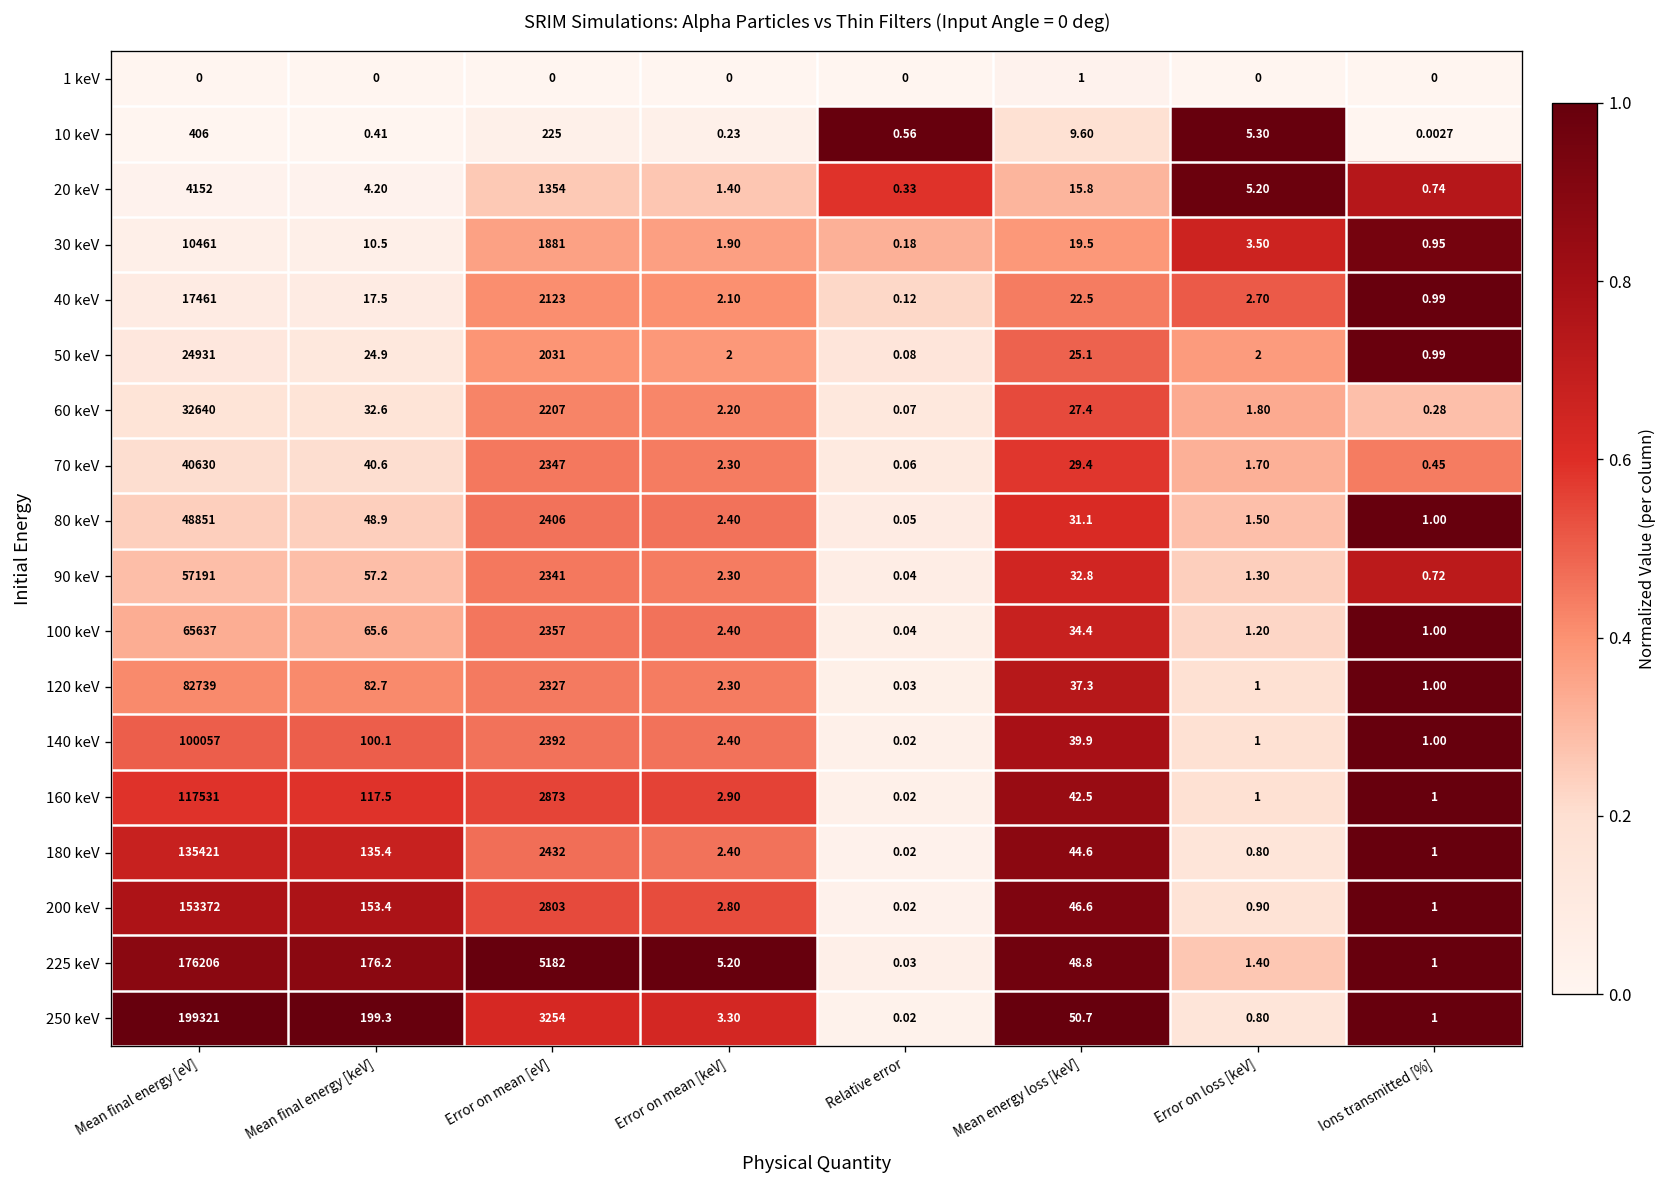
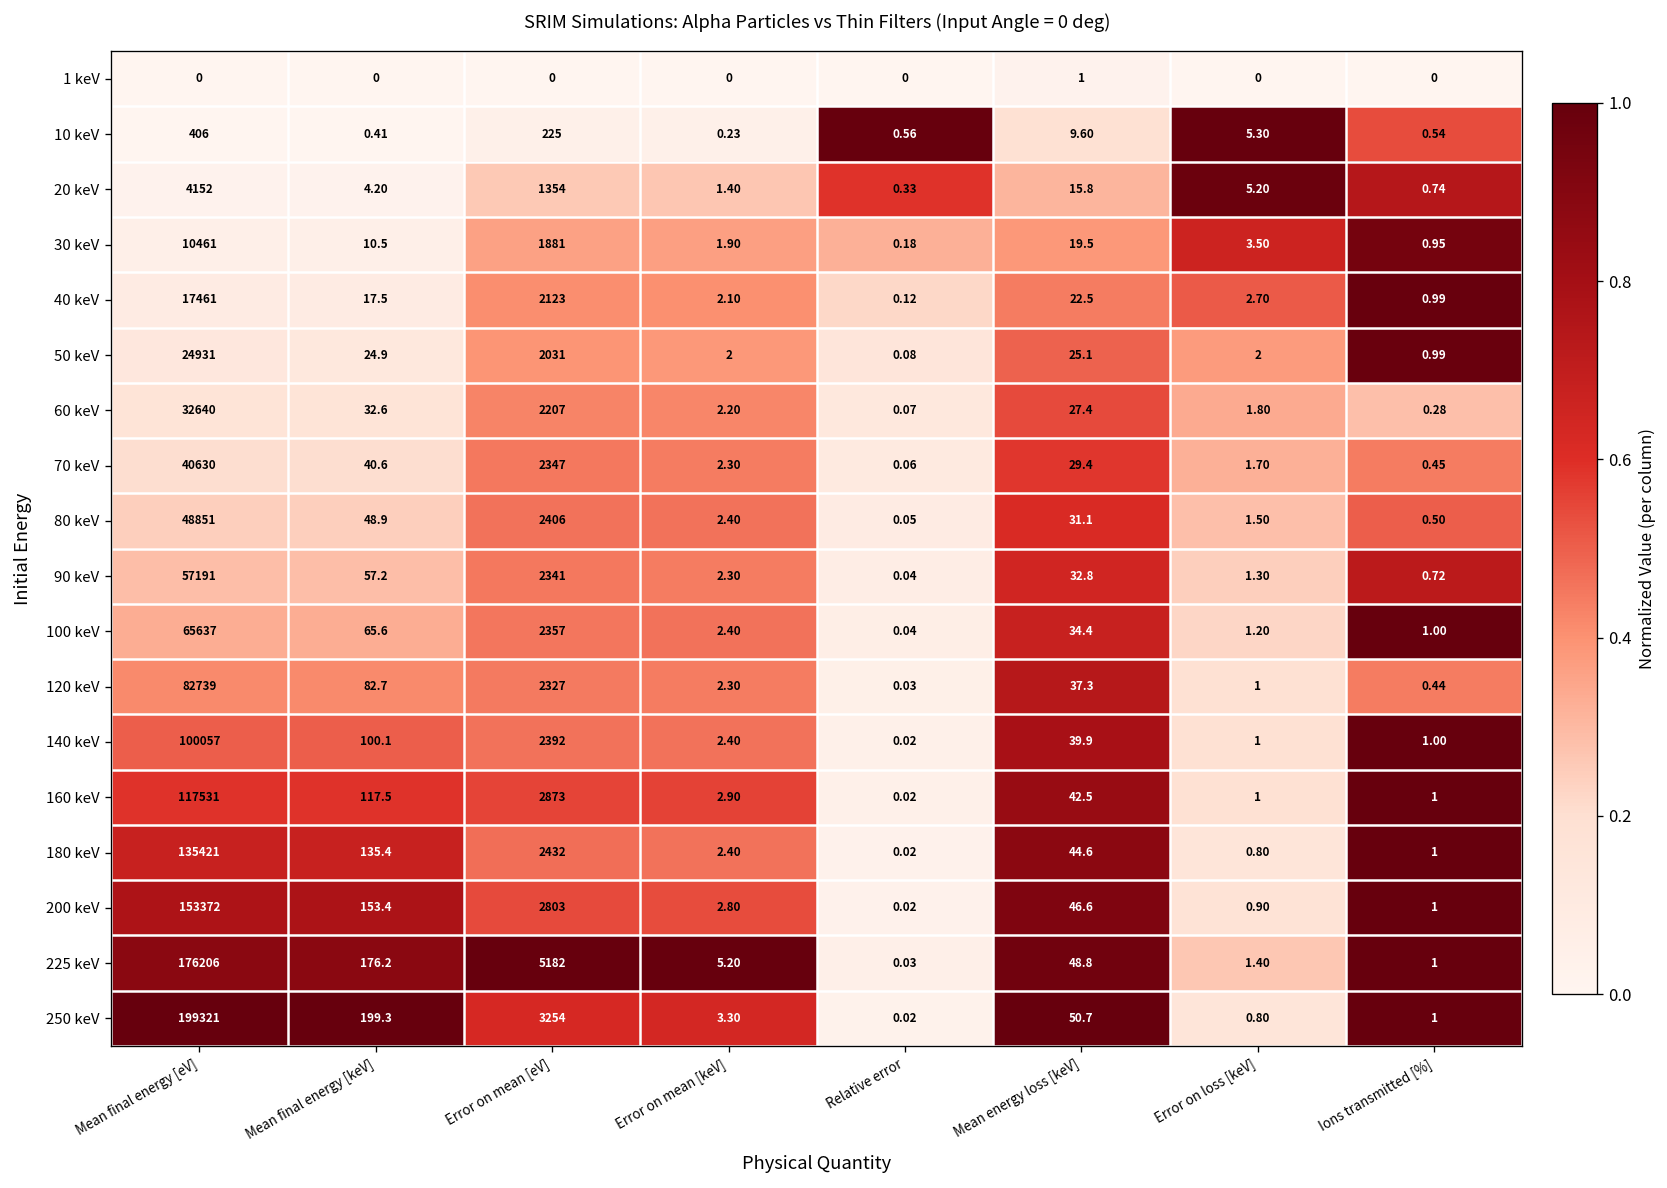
  {
    "1 keV": {
      "Mean final energy [eV]": 0,
      "Mean final energy [keV]": 0,
      "Error on mean [eV]": 0,
      "Error on mean [keV]": 0,
      "Relative error": 0,
      "Mean energy loss [keV]": 1,
      "Error on loss [keV]": 0,
      "Ions transmitted [%]": 0
    },
    "10 keV": {
      "Mean final energy [eV]": 406,
      "Mean final energy [keV]": 0.41,
      "Error on mean [eV]": 225,
      "Error on mean [keV]": 0.23,
      "Relative error": 0.56,
      "Mean energy loss [keV]": 9.60,
      "Error on loss [keV]": 5.30,
-     "Ions transmitted [%]": 0.0027
+     "Ions transmitted [%]": 0.54
    },
    "20 keV": {
      "Mean final energy [eV]": 4152,
      "Mean final energy [keV]": 4.20,
      "Error on mean [eV]": 1354,
      "Error on mean [keV]": 1.40,
      "Relative error": 0.33,
      "Mean energy loss [keV]": 15.8,
      "Error on loss [keV]": 5.20,
      "Ions transmitted [%]": 0.74
    },
    "30 keV": {
      "Mean final energy [eV]": 10461,
      "Mean final energy [keV]": 10.5,
      "Error on mean [eV]": 1881,
      "Error on mean [keV]": 1.90,
      "Relative error": 0.18,
      "Mean energy loss [keV]": 19.5,
      "Error on loss [keV]": 3.50,
      "Ions transmitted [%]": 0.95
    },
    "40 keV": {
      "Mean final energy [eV]": 17461,
      "Mean final energy [keV]": 17.5,
      "Error on mean [eV]": 2123,
      "Error on mean [keV]": 2.10,
      "Relative error": 0.12,
      "Mean energy loss [keV]": 22.5,
      "Error on loss [keV]": 2.70,
      "Ions transmitted [%]": 0.99
    },
    "50 keV": {
      "Mean final energy [eV]": 24931,
      "Mean final energy [keV]": 24.9,
      "Error on mean [eV]": 2031,
      "Error on mean [keV]": 2,
      "Relative error": 0.08,
      "Mean energy loss [keV]": 25.1,
      "Error on loss [keV]": 2,
      "Ions transmitted [%]": 0.99
    },
    "60 keV": {
      "Mean final energy [eV]": 32640,
      "Mean final energy [keV]": 32.6,
      "Error on mean [eV]": 2207,
      "Error on mean [keV]": 2.20,
      "Relative error": 0.07,
      "Mean energy loss [keV]": 27.4,
      "Error on loss [keV]": 1.80,
      "Ions transmitted [%]": 0.28
    },
    "70 keV": {
      "Mean final energy [eV]": 40630,
      "Mean final energy [keV]": 40.6,
      "Error on mean [eV]": 2347,
      "Error on mean [keV]": 2.30,
      "Relative error": 0.06,
      "Mean energy loss [keV]": 29.4,
      "Error on loss [keV]": 1.70,
      "Ions transmitted [%]": 0.45
    },
    "80 keV": {
      "Mean final energy [eV]": 48851,
      "Mean final energy [keV]": 48.9,
      "Error on mean [eV]": 2406,
      "Error on mean [keV]": 2.40,
      "Relative error": 0.05,
      "Mean energy loss [keV]": 31.1,
      "Error on loss [keV]": 1.50,
-     "Ions transmitted [%]": 1.00
+     "Ions transmitted [%]": 0.50
    },
    "90 keV": {
      "Mean final energy [eV]": 57191,
      "Mean final energy [keV]": 57.2,
      "Error on mean [eV]": 2341,
      "Error on mean [keV]": 2.30,
      "Relative error": 0.04,
      "Mean energy loss [keV]": 32.8,
      "Error on loss [keV]": 1.30,
      "Ions transmitted [%]": 0.72
    },
    "100 keV": {
      "Mean final energy [eV]": 65637,
      "Mean final energy [keV]": 65.6,
      "Error on mean [eV]": 2357,
      "Error on mean [keV]": 2.40,
      "Relative error": 0.04,
      "Mean energy loss [keV]": 34.4,
      "Error on loss [keV]": 1.20,
      "Ions transmitted [%]": 1.00
    },
    "120 keV": {
      "Mean final energy [eV]": 82739,
      "Mean final energy [keV]": 82.7,
      "Error on mean [eV]": 2327,
      "Error on mean [keV]": 2.30,
      "Relative error": 0.03,
      "Mean energy loss [keV]": 37.3,
      "Error on loss [keV]": 1,
-     "Ions transmitted [%]": 1.00
+     "Ions transmitted [%]": 0.44
    },
    "140 keV": {
      "Mean final energy [eV]": 100057,
      "Mean final energy [keV]": 100.1,
      "Error on mean [eV]": 2392,
      "Error on mean [keV]": 2.40,
      "Relative error": 0.02,
      "Mean energy loss [keV]": 39.9,
      "Error on loss [keV]": 1,
      "Ions transmitted [%]": 1.00
    },
    "160 keV": {
      "Mean final energy [eV]": 117531,
      "Mean final energy [keV]": 117.5,
      "Error on mean [eV]": 2873,
      "Error on mean [keV]": 2.90,
      "Relative error": 0.02,
      "Mean energy loss [keV]": 42.5,
      "Error on loss [keV]": 1,
      "Ions transmitted [%]": 1
    },
    "180 keV": {
      "Mean final energy [eV]": 135421,
      "Mean final energy [keV]": 135.4,
      "Error on mean [eV]": 2432,
      "Error on mean [keV]": 2.40,
      "Relative error": 0.02,
      "Mean energy loss [keV]": 44.6,
      "Error on loss [keV]": 0.80,
      "Ions transmitted [%]": 1
    },
    "200 keV": {
      "Mean final energy [eV]": 153372,
      "Mean final energy [keV]": 153.4,
      "Error on mean [eV]": 2803,
      "Error on mean [keV]": 2.80,
      "Relative error": 0.02,
      "Mean energy loss [keV]": 46.6,
      "Error on loss [keV]": 0.90,
      "Ions transmitted [%]": 1
    },
    "225 keV": {
      "Mean final energy [eV]": 176206,
      "Mean final energy [keV]": 176.2,
      "Error on mean [eV]": 5182,
      "Error on mean [keV]": 5.20,
      "Relative error": 0.03,
      "Mean energy loss [keV]": 48.8,
      "Error on loss [keV]": 1.40,
      "Ions transmitted [%]": 1
    },
    "250 keV": {
      "Mean final energy [eV]": 199321,
      "Mean final energy [keV]": 199.3,
      "Error on mean [eV]": 3254,
      "Error on mean [keV]": 3.30,
      "Relative error": 0.02,
      "Mean energy loss [keV]": 50.7,
      "Error on loss [keV]": 0.80,
      "Ions transmitted [%]": 1
    }
  }
